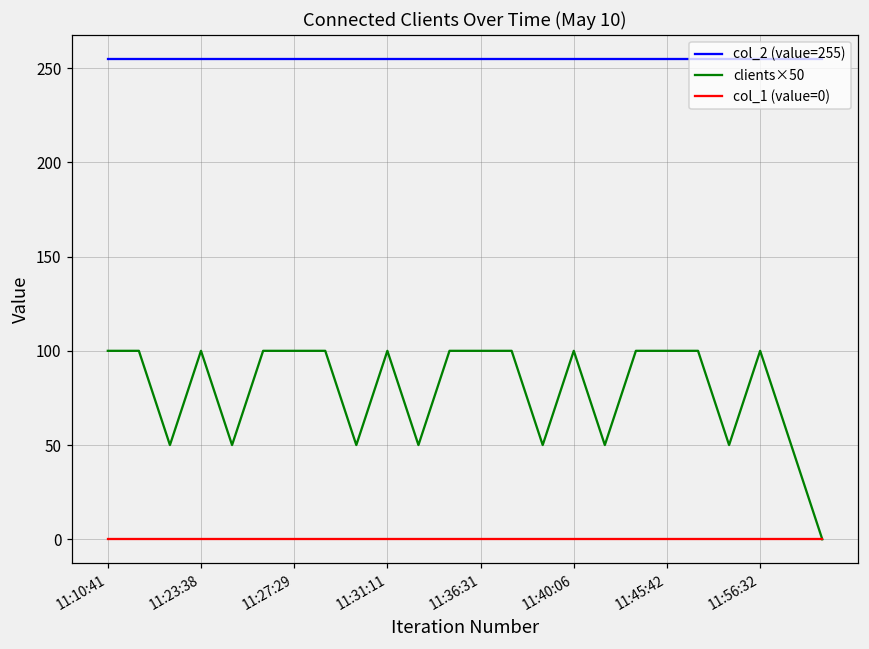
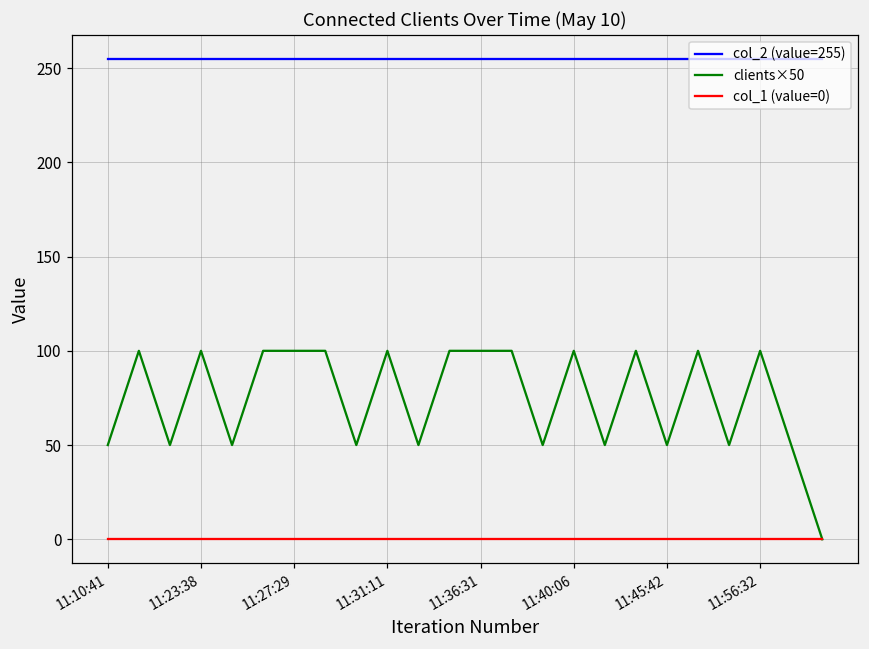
  {
    "col_2 (value=255)": {
      "11:10:41": 255,
      "11:23:38": 255,
      "11:27:29": 255,
      "11:31:11": 255,
      "11:36:31": 255,
      "11:40:06": 255,
      "11:45:42": 255
    },
    "clients×50": {
-     "11:10:41": 100,
+     "11:10:41": 50,
      "11:23:38": 100,
      "11:27:29": 100,
      "11:31:11": 100,
      "11:36:31": 100,
      "11:40:06": 100,
-     "11:45:42": 100,
+     "11:45:42": 50,
      "11:56:32": 100
    },
    "col_1 (value=0)": {
      "11:10:41": 0,
      "11:23:38": 0,
      "11:27:29": 0,
      "11:31:11": 0,
      "11:36:31": 0,
      "11:40:06": 0,
      "11:45:42": 0,
      "11:56:32": 0
    }
  }
